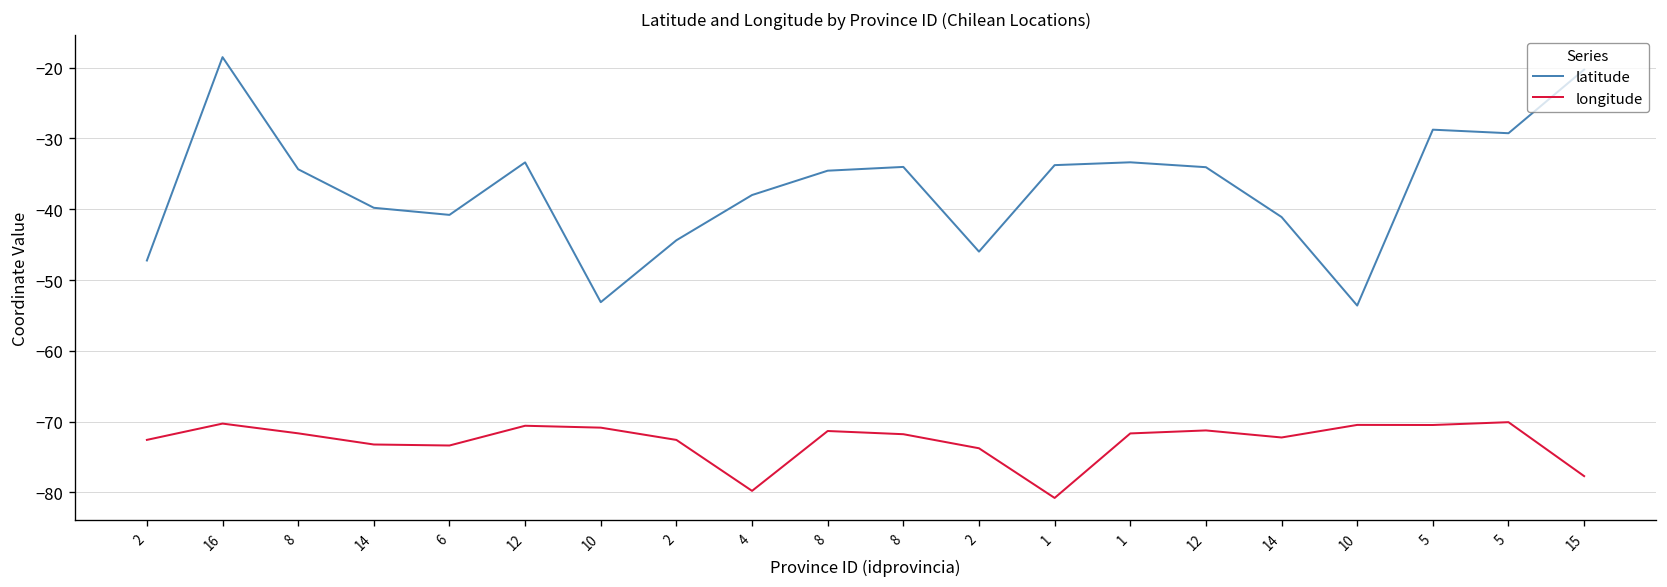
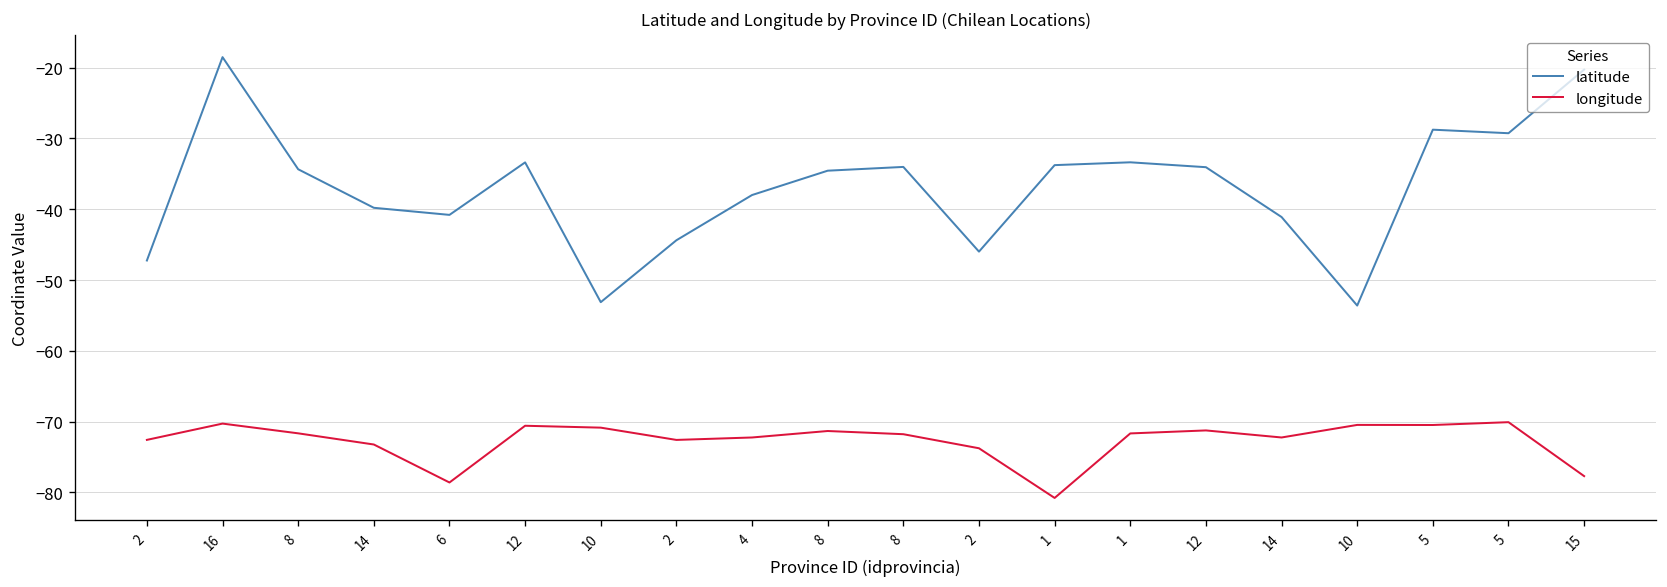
  {
    "latitude": {
      "16": -19,
      "6": -41,
      "4": -38
    },
    "longitude": {
      "16": -70,
-     "6": -73,
-     "4": -80,
+     "6": -79,
+     "4": -72,
      "15": -78
    }
  }
